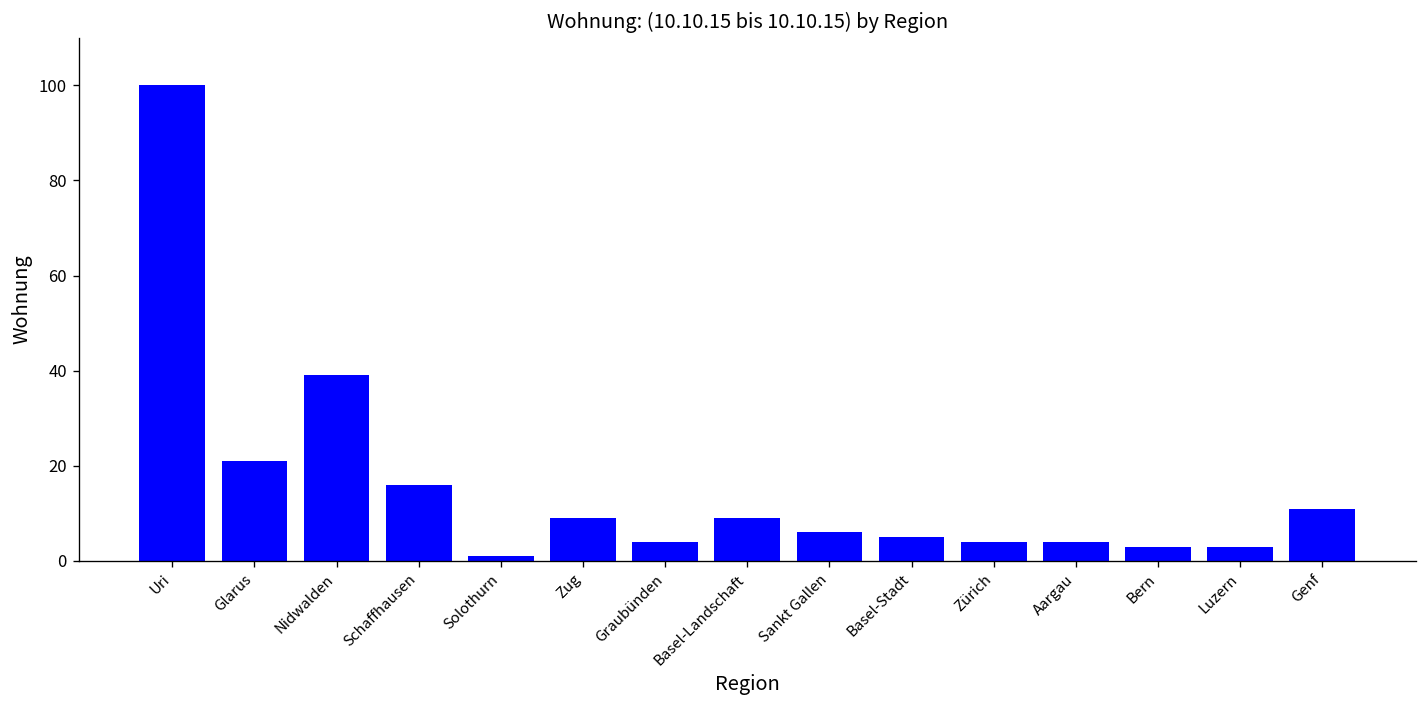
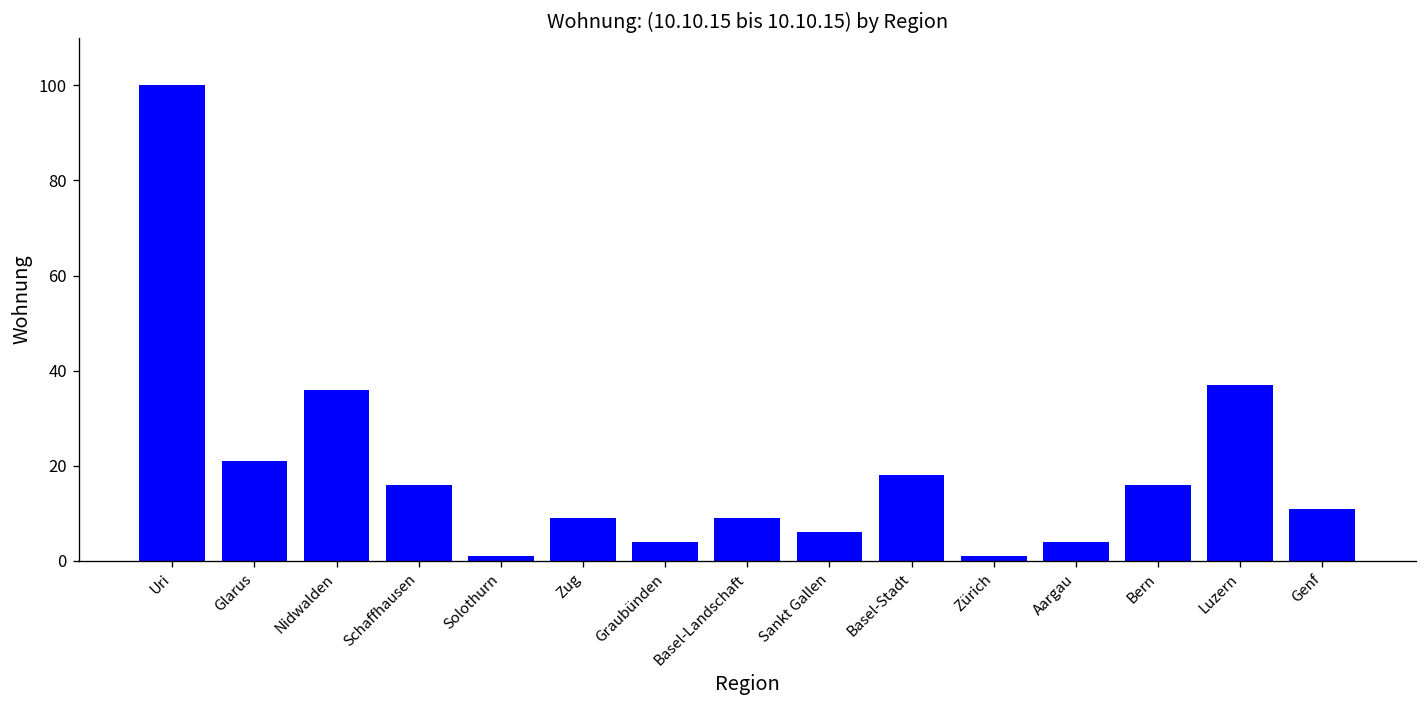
  {
    "Uri": 100,
    "Glarus": 21,
-   "Nidwalden": 39,
+   "Nidwalden": 36,
    "Schaffhausen": 16,
    "Solothurn": 1,
    "Zug": 9,
    "Graubünden": 4,
    "Basel-Landschaft": 9,
    "Sankt Gallen": 6,
-   "Basel-Stadt": 5,
-   "Zürich": 4,
+   "Basel-Stadt": 18,
+   "Zürich": 1,
    "Aargau": 4,
-   "Bern": 3,
-   "Luzern": 3,
+   "Bern": 16,
+   "Luzern": 37,
    "Genf": 11
  }
